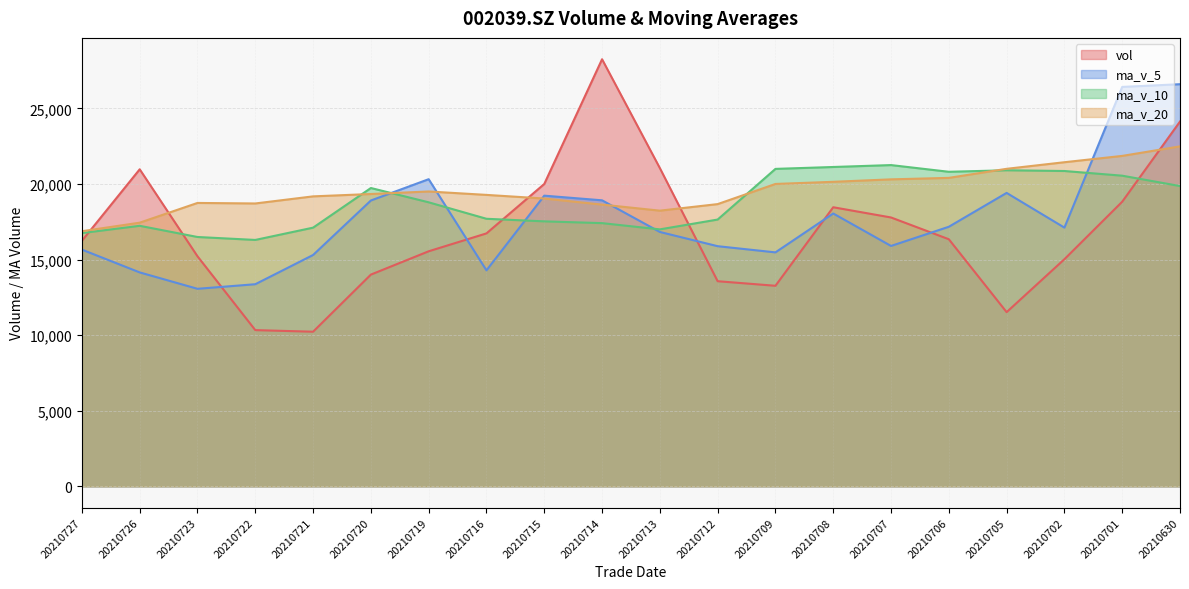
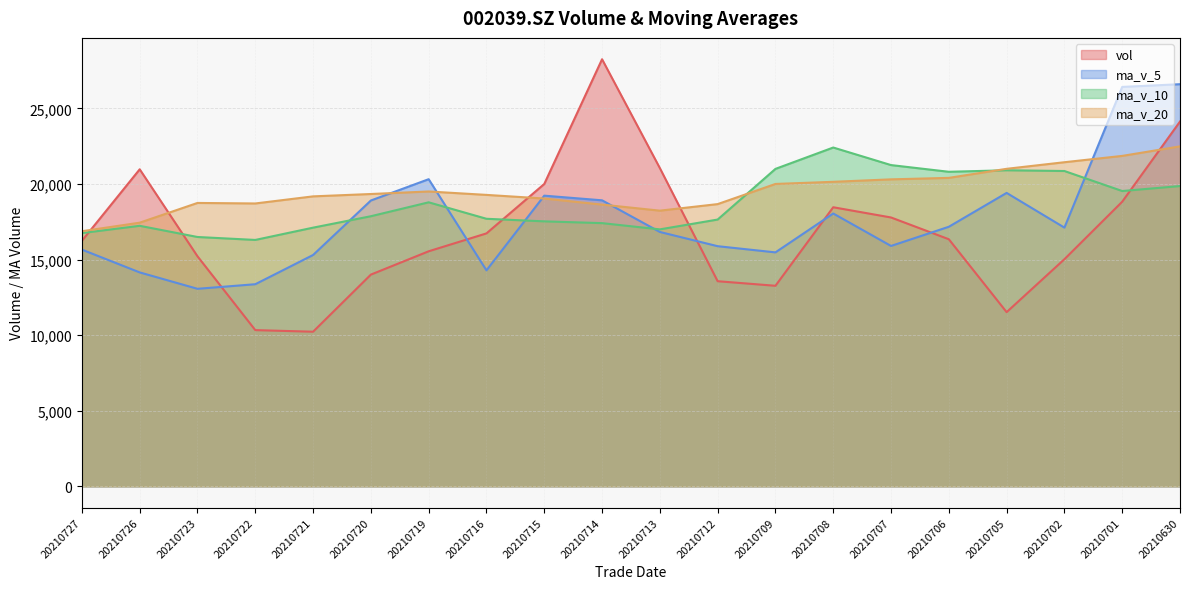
  {
    "ma_v_5": {
      "20210727": "15,700",
      "20210726": "14,100",
      "20210723": "13,100",
      "20210722": "13,400",
      "20210721": "15,300",
      "20210720": "18,900",
      "20210719": "20,300",
      "20210716": "14,300",
      "20210715": "19,200",
      "20210714": "18,900",
      "20210713": "16,800",
      "20210712": "15,900",
      "20210709": "15,500",
      "20210708": "18,000",
      "20210707": "15,900",
      "20210706": "17,200",
      "20210705": "19,400",
      "20210702": "17,100",
      "20210630": "26,600"
    },
    "ma_v_10": {
      "20210726": "17,200",
      "20210723": "16,500",
      "20210722": "16,300",
      "20210721": "17,100",
-     "20210720": "19,700",
+     "20210720": "17,900",
      "20210719": "18,800",
      "20210716": "17,700",
      "20210715": "17,500",
      "20210714": "17,400",
      "20210713": "17,000",
      "20210712": "17,600",
      "20210709": "21,000",
-     "20210708": "21,100",
+     "20210708": "22,400",
      "20210707": "21,200",
      "20210706": "20,800",
      "20210702": "20,900",
-     "20210701": "20,500",
+     "20210701": "19,500",
      "20210630": "19,900"
    }
  }
